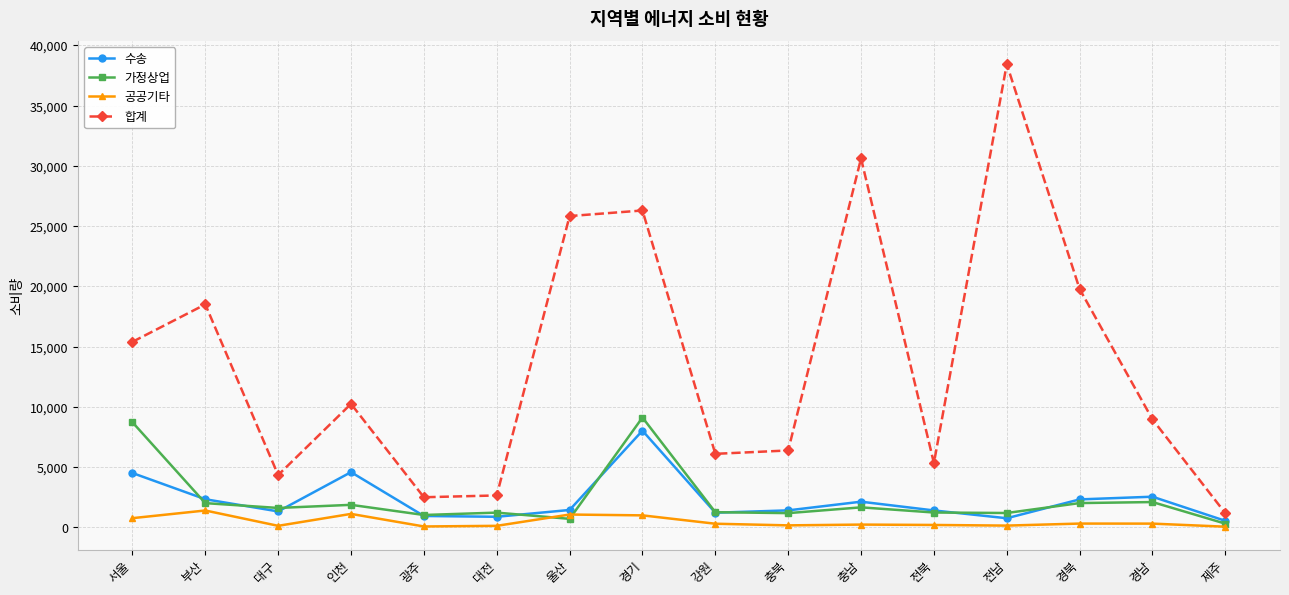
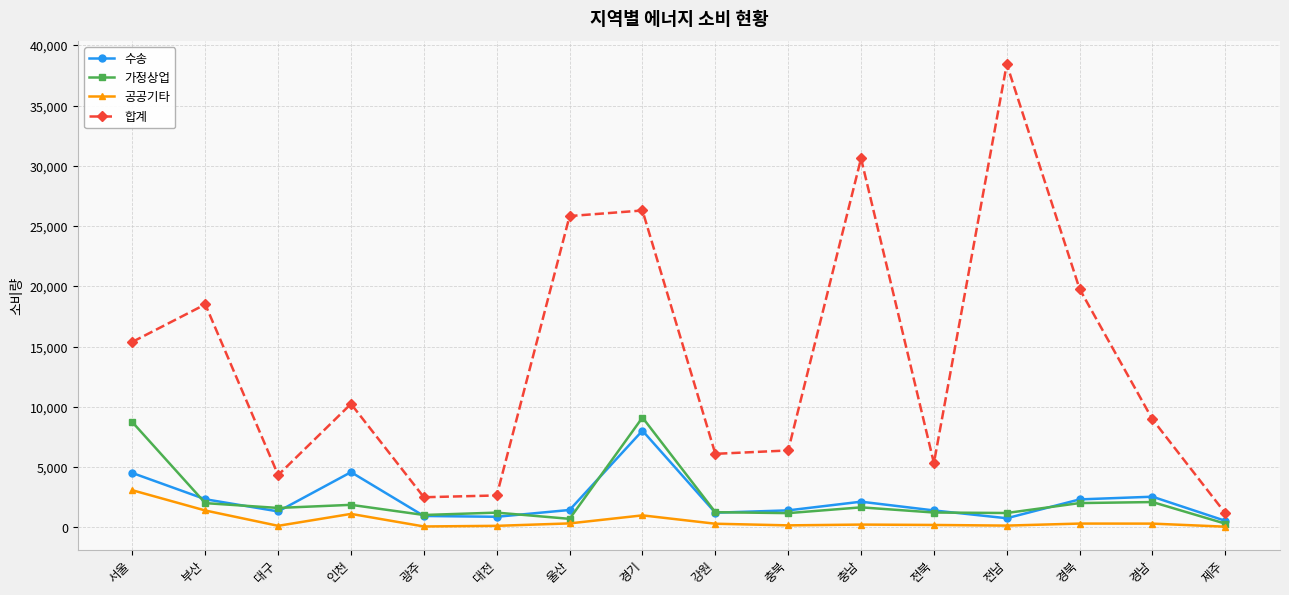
  {
    "수송": {
      "서울": "4,500",
      "부산": "2,300",
      "대구": "1,300",
      "인천": "4,600",
      "대전": "900",
      "울산": "1,500",
      "경기": "8,000",
      "충북": "1,400",
      "충남": "2,100",
      "전남": "800",
      "경북": "2,300",
      "경남": "2,600",
      "제주": "500"
    },
    "가정상업": {
      "서울": "8,700",
      "부산": "2,000",
      "대구": "1,600",
      "인천": "1,900",
      "대전": "1,200",
      "울산": "700",
      "경기": "9,100",
      "충북": "1,200",
      "충남": "1,700",
      "전남": "1,200",
      "경북": "2,000",
      "경남": "2,100",
      "제주": "300"
    },
    "공공기타": {
-     "서울": "800",
+     "서울": "3,100",
      "부산": "1,400",
      "대구": "100",
      "인천": "1,100",
      "광주": "100",
      "대전": "100",
-     "울산": "1,100",
+     "울산": "300",
      "경기": "1,000",
      "강원": "300",
      "충북": "200",
      "충남": "200",
      "전북": "200",
      "전남": "200",
      "경북": "300",
      "경남": "300",
      "제주": "100"
    },
    "합계": {
      "서울": "15,400",
      "부산": "18,500",
      "대구": "4,300",
      "인천": "10,300",
      "광주": "2,500",
      "대전": "2,700",
      "울산": "25,800",
      "경기": "26,300",
      "강원": "6,100",
      "충북": "6,400",
      "충남": "30,600",
      "전북": "5,300",
      "전남": "38,400",
      "경북": "19,800",
      "경남": "9,000",
      "제주": "1,200"
    }
  }
